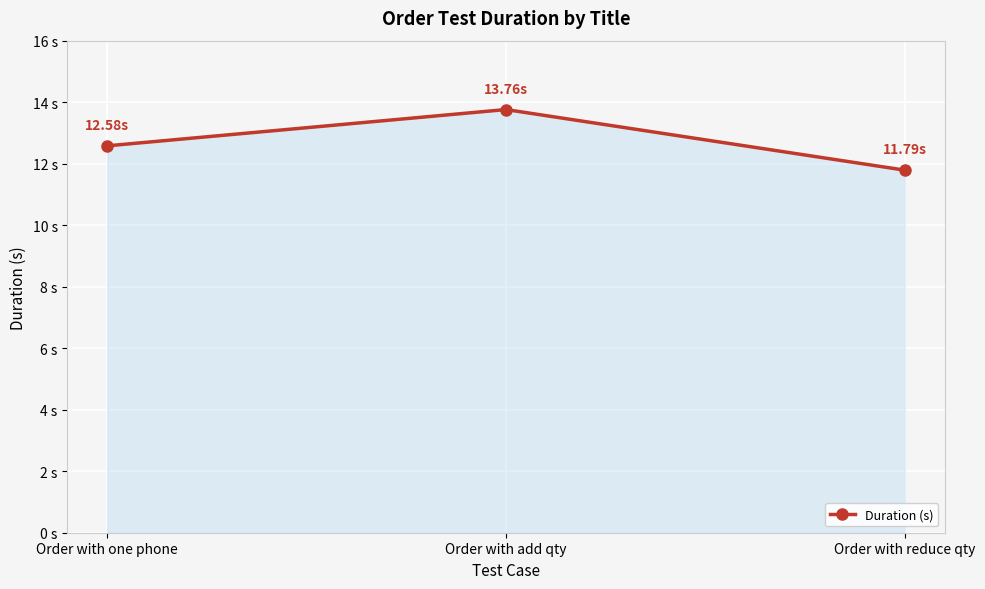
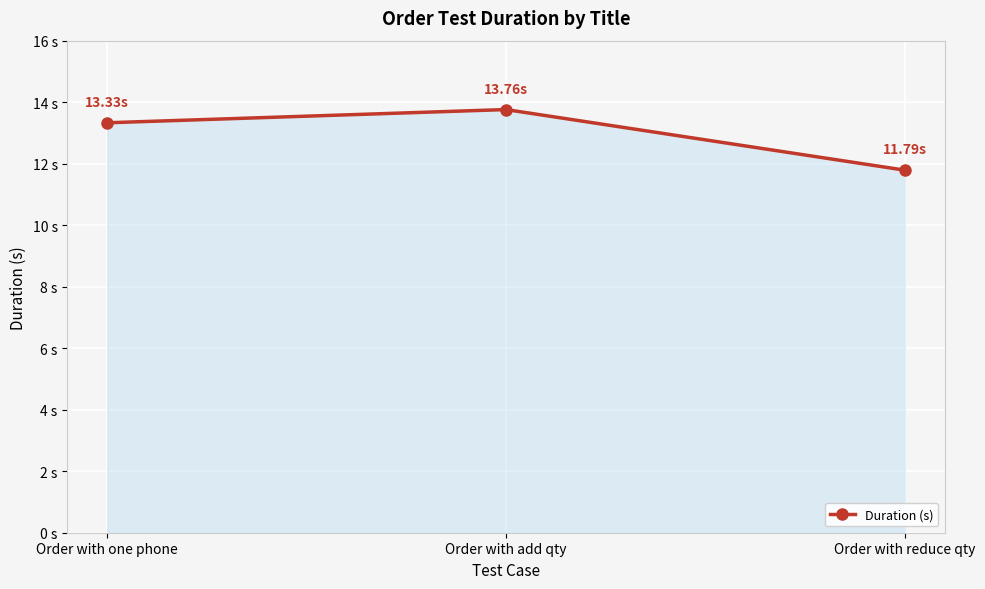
  {
-   "Order with one phone": "12.58s",
+   "Order with one phone": "13.33s",
    "Order with add qty": "13.76s",
    "Order with reduce qty": "11.79s"
  }
